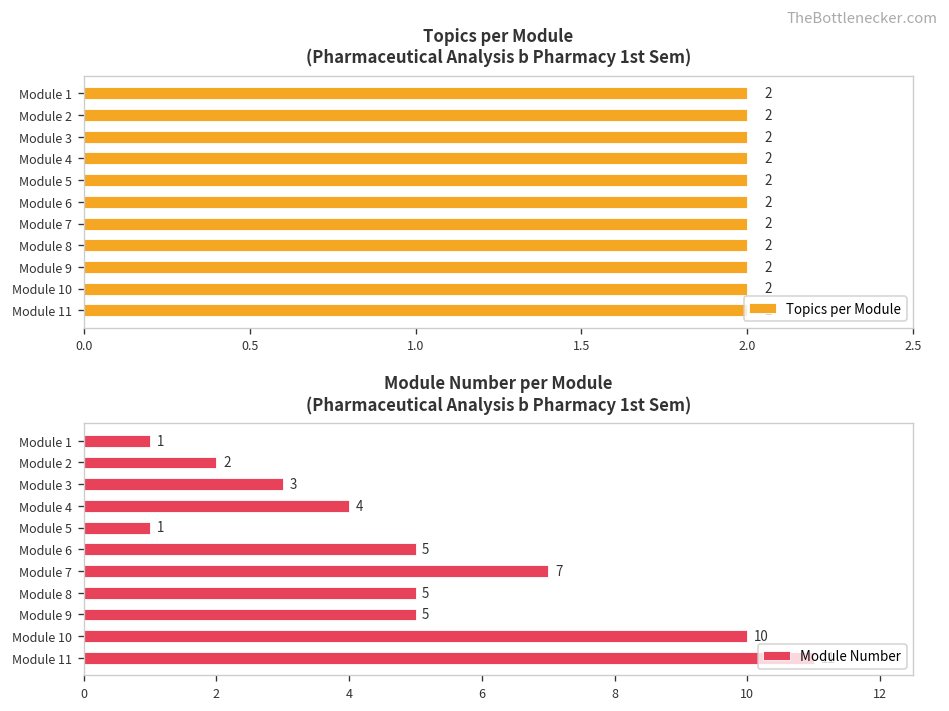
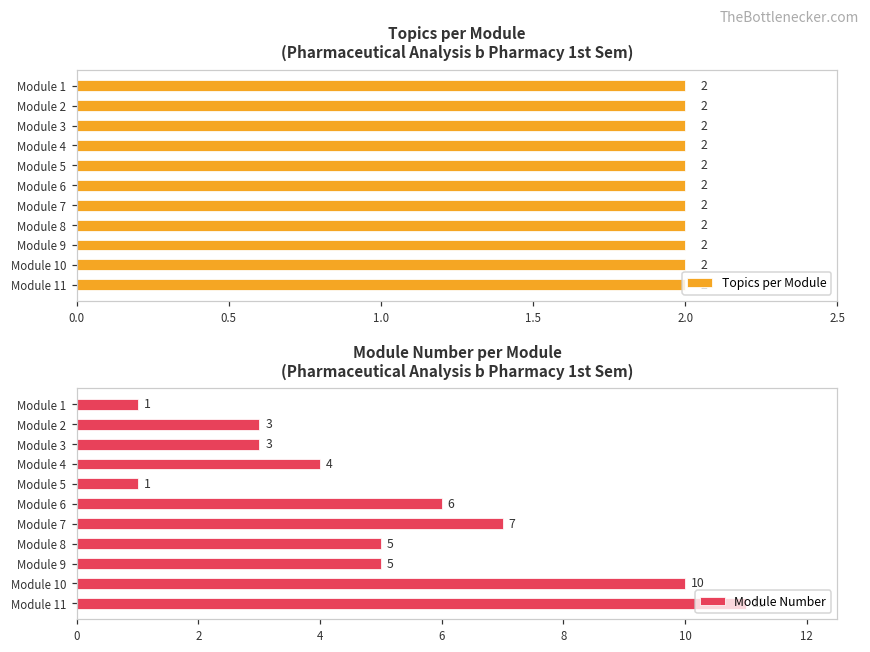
  {
    "Topics per Module (Pharmaceutical Analysis b Pharmacy 1st Sem)": {
      "Module 1": 2,
      "Module 2": 2,
      "Module 3": 2,
      "Module 4": 2,
      "Module 5": 2,
      "Module 6": 2,
      "Module 7": 2,
      "Module 8": 2,
      "Module 9": 2,
      "Module 10": 2
    },
    "Module Number per Module (Pharmaceutical Analysis b Pharmacy 1st Sem)": {
      "Module 1": 1,
-     "Module 2": 2,
+     "Module 2": 3,
      "Module 3": 3,
      "Module 4": 4,
      "Module 5": 1,
-     "Module 6": 5,
+     "Module 6": 6,
      "Module 7": 7,
      "Module 8": 5,
      "Module 9": 5,
      "Module 10": 10
    }
  }
